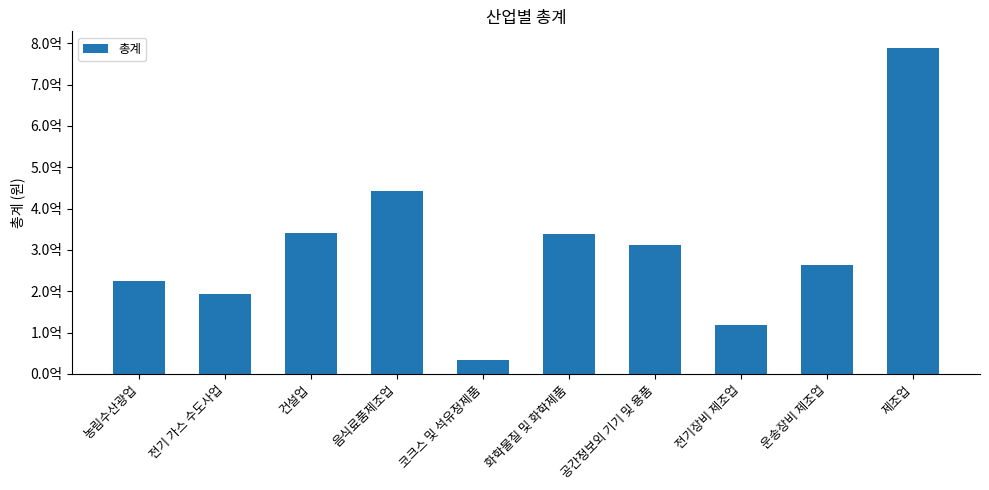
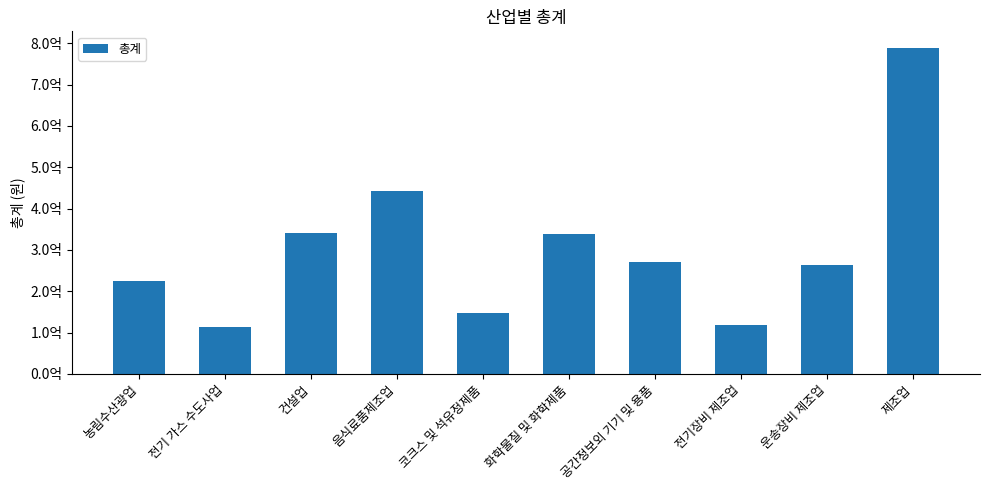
  {
    "농림수산광업": "2.2억",
-   "전기 가스 수도사업": "1.9억",
+   "전기 가스 수도사업": "1.1억",
    "건설업": "3.4억",
    "음식료품제조업": "4.4억",
-   "코크스 및 석유정제품": "0.3억",
+   "코크스 및 석유정제품": "1.5억",
    "화학물질 및 화학제품": "3.4억",
-   "공간정보외 기기 및 용품": "3.1억",
+   "공간정보외 기기 및 용품": "2.7억",
    "전기장비 제조업": "1.2억",
    "운송장비 제조업": "2.6억",
    "제조업": "7.9억"
  }
